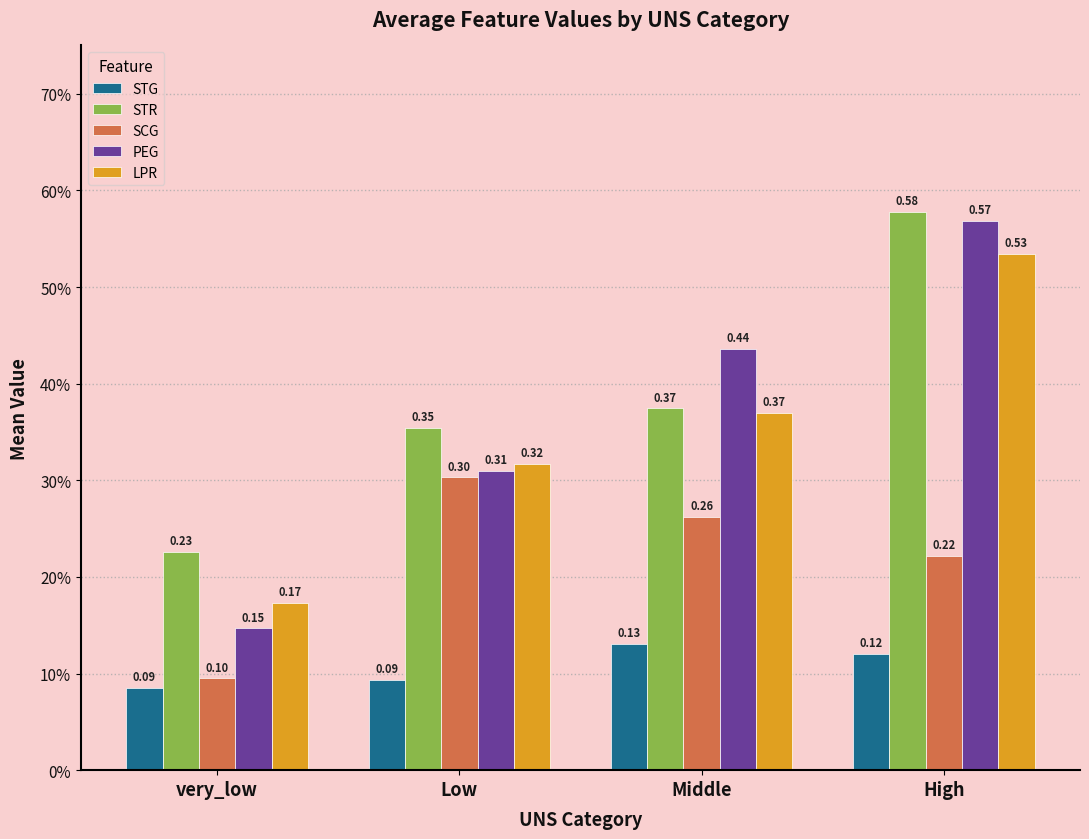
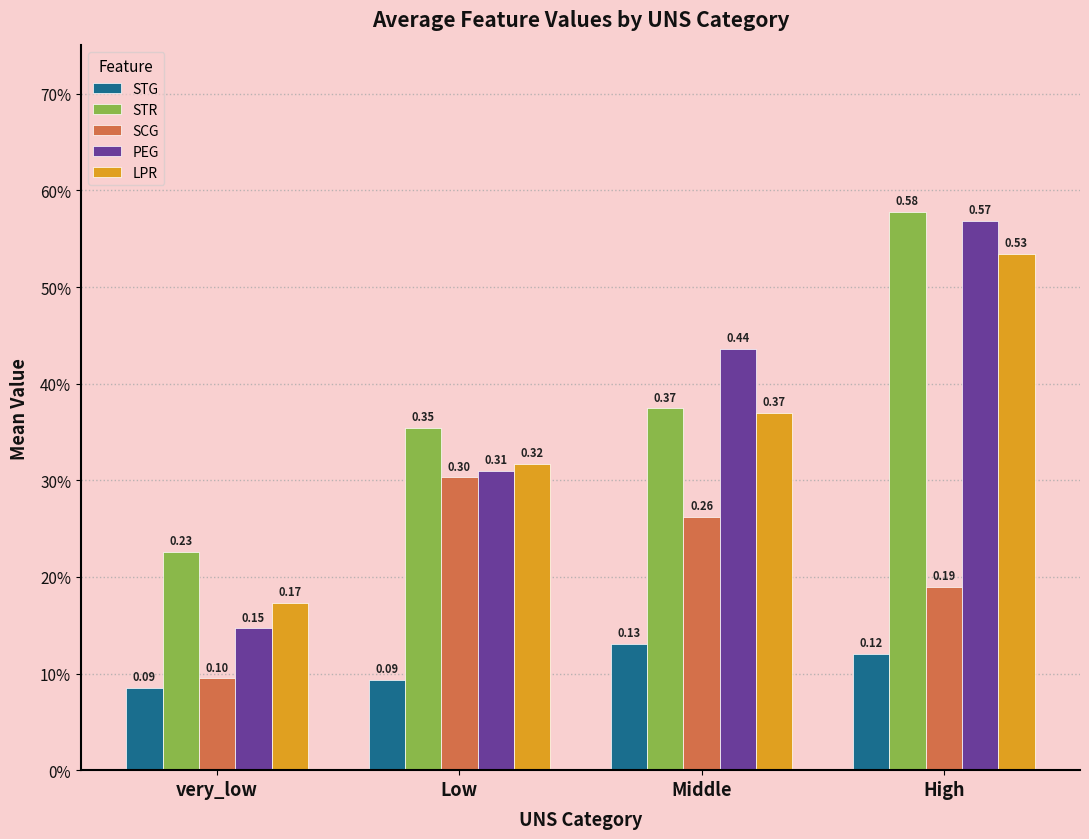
  {
    "STG": {
      "very_low": 0.09,
      "Low": 0.09,
      "Middle": 0.13,
      "High": 0.12
    },
    "STR": {
      "very_low": 0.23,
      "Low": 0.35,
      "Middle": 0.37,
      "High": 0.58
    },
    "SCG": {
      "very_low": 0.10,
      "Low": 0.30,
      "Middle": 0.26,
-     "High": 0.22
+     "High": 0.19
    },
    "PEG": {
      "very_low": 0.15,
      "Low": 0.31,
      "Middle": 0.44,
      "High": 0.57
    },
    "LPR": {
      "very_low": 0.17,
      "Low": 0.32,
      "Middle": 0.37,
      "High": 0.53
    }
  }
